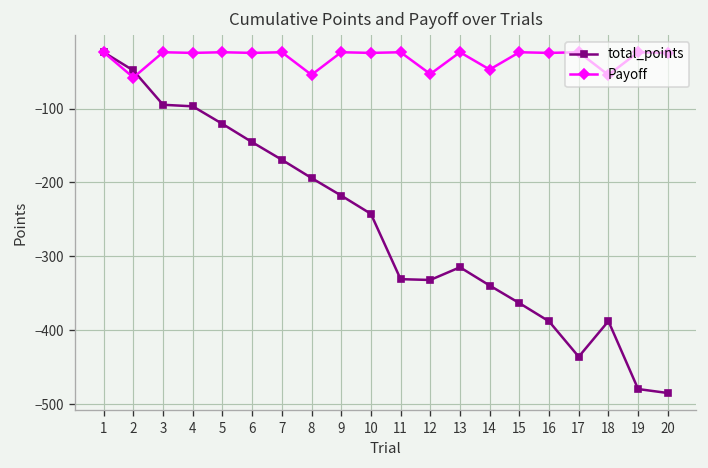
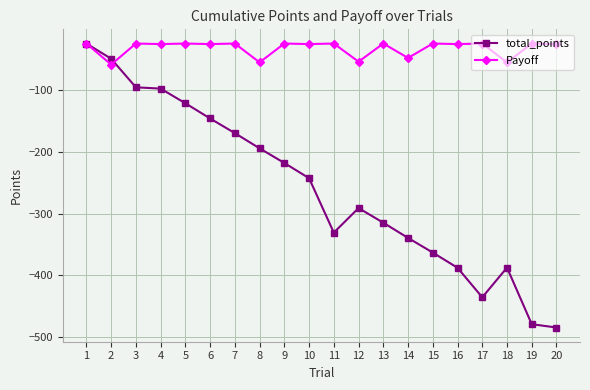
  {
    "total_points": {
      "2": -50,
      "3": -90,
      "4": -100,
      "5": -120,
      "6": -150,
      "7": -170,
      "8": -190,
      "9": -220,
      "10": -240,
      "11": -330,
-     "12": -330,
+     "12": -290,
      "13": -310,
      "14": -340,
      "15": -360,
      "16": -390,
      "17": -440,
      "18": -390,
      "19": -480,
      "20": -490
    },
    "Payoff": {
      "2": -60,
      "3": -20,
      "4": -20,
      "5": -20,
      "6": -20,
      "7": -20,
      "8": -50,
      "9": -20,
      "10": -20,
      "11": -20,
      "12": -50,
      "13": -20,
      "14": -50,
      "15": -20,
      "16": -20
    }
  }
